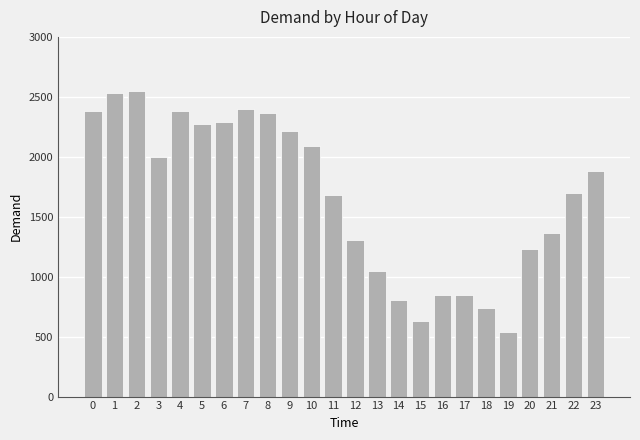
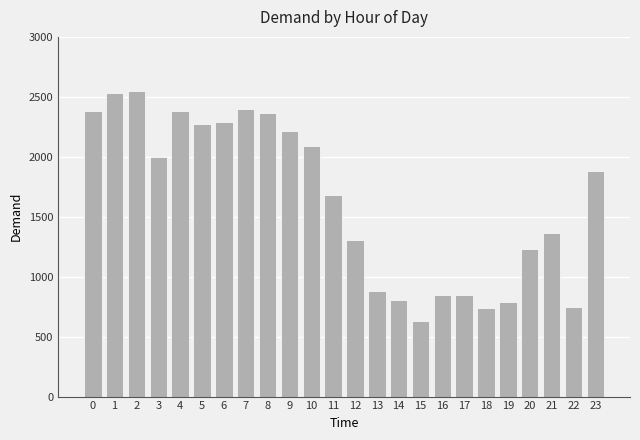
  {
    "0": 2390,
    "1": 2530,
    "2": 2550,
    "3": 2000,
    "4": 2390,
    "5": 2270,
    "6": 2290,
    "7": 2400,
    "8": 2360,
    "9": 2220,
    "10": 2090,
    "11": 1680,
    "12": 1310,
-   "13": 1050,
+   "13": 880,
    "14": 800,
    "15": 630,
    "16": 850,
    "17": 850,
    "18": 740,
-   "19": 540,
+   "19": 790,
    "20": 1230,
    "21": 1370,
-   "22": 1700,
+   "22": 740,
    "23": 1890
  }
